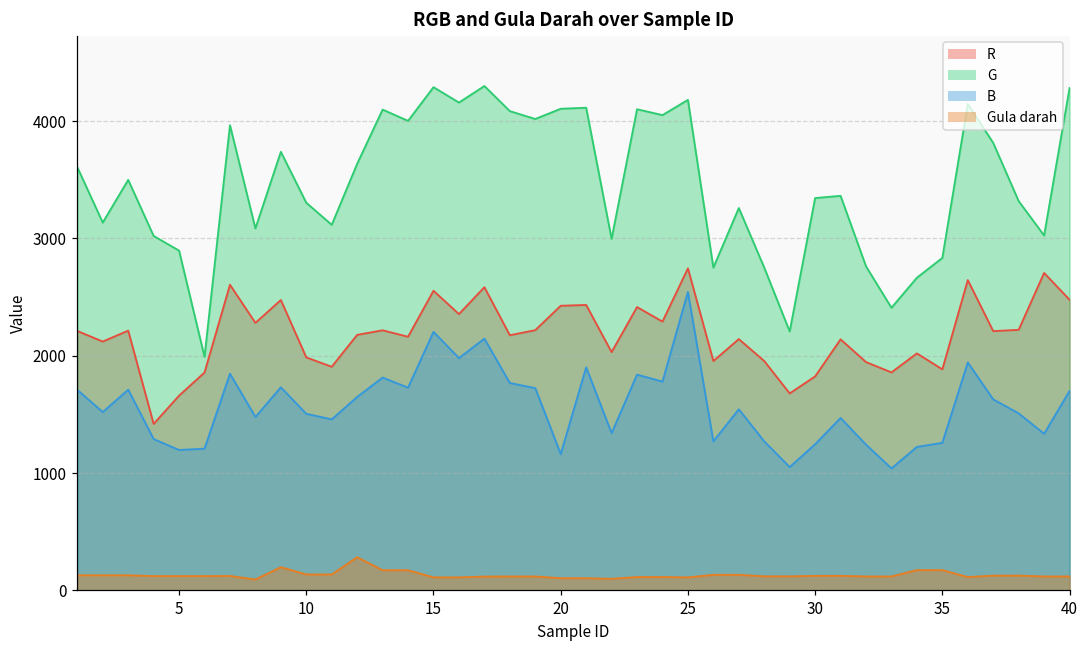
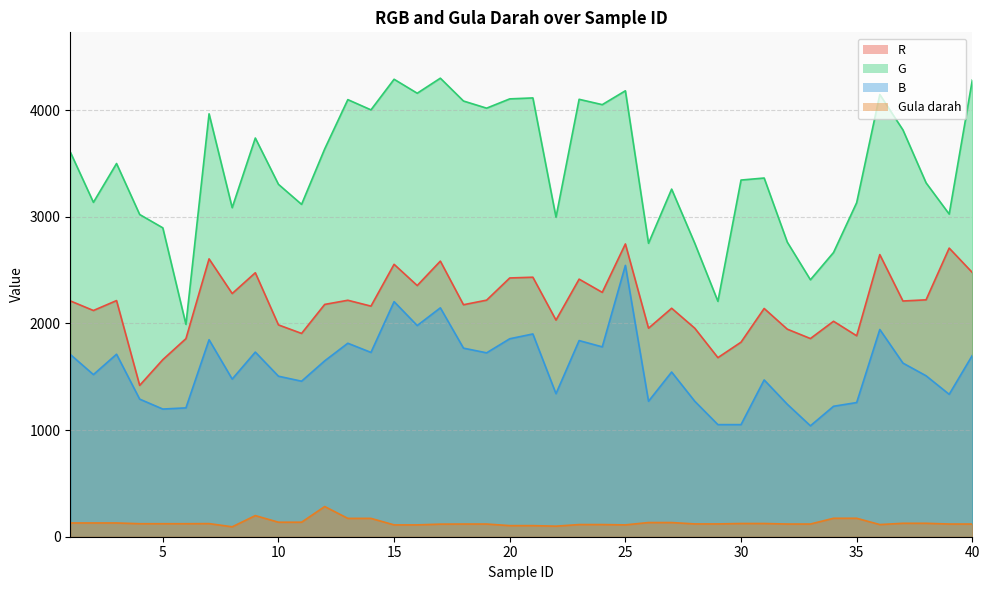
  {
    "G": {
      "5": 2900,
      "10": 3300,
      "15": 4290,
      "20": 4110,
      "25": 4180,
      "30": 3340,
-     "35": 2830,
+     "35": 3130,
      "40": 4280
    },
    "B": {
      "5": 1200,
      "10": 1510,
      "15": 2200,
-     "20": 1160,
+     "20": 1860,
      "25": 2540,
-     "30": 1250,
+     "30": 1050,
      "35": 1260,
      "40": 1700
    }
  }
